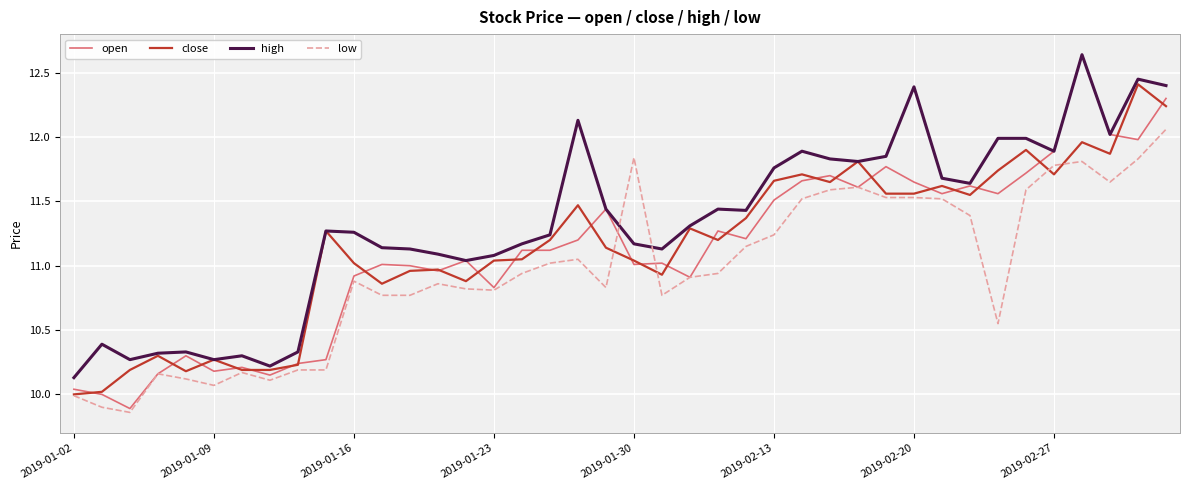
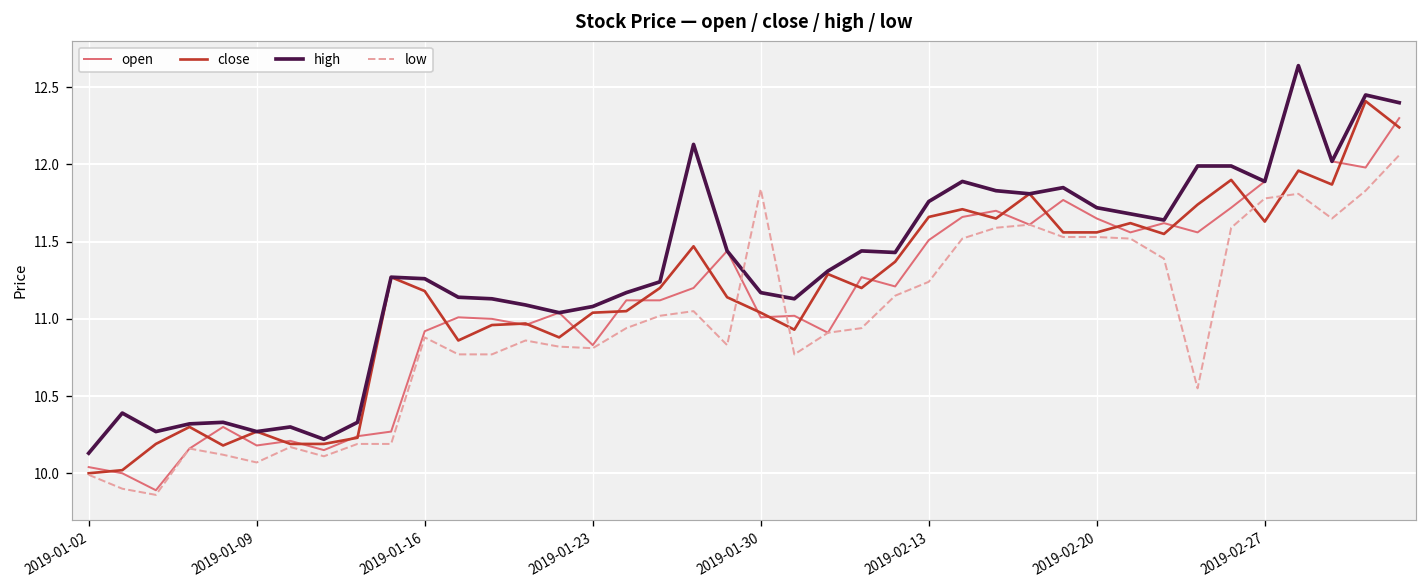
  {
    "open": {
      "2019-01-02": 10.04,
      "2019-01-09": 10.18,
      "2019-01-16": 10.92,
      "2019-01-23": 10.83,
      "2019-01-30": 11.01,
      "2019-02-13": 11.51,
      "2019-02-20": 11.65
    },
    "close": {
-     "2019-01-16": 11.02,
+     "2019-01-16": 11.18,
      "2019-01-23": 11.04,
      "2019-01-30": 11.04,
      "2019-02-13": 11.66,
      "2019-02-20": 11.56,
-     "2019-02-27": 11.71
+     "2019-02-27": 11.63
    },
    "high": {
      "2019-01-02": 10.13,
      "2019-01-16": 11.26,
      "2019-01-23": 11.08,
      "2019-01-30": 11.17,
      "2019-02-13": 11.76,
-     "2019-02-20": 12.39
+     "2019-02-20": 11.72
    },
    "low": {
      "2019-01-09": 10.07,
      "2019-01-16": 10.88,
      "2019-01-23": 10.81,
      "2019-01-30": 11.84,
      "2019-02-13": 11.24,
      "2019-02-20": 11.53,
      "2019-02-27": 11.78
    }
  }
